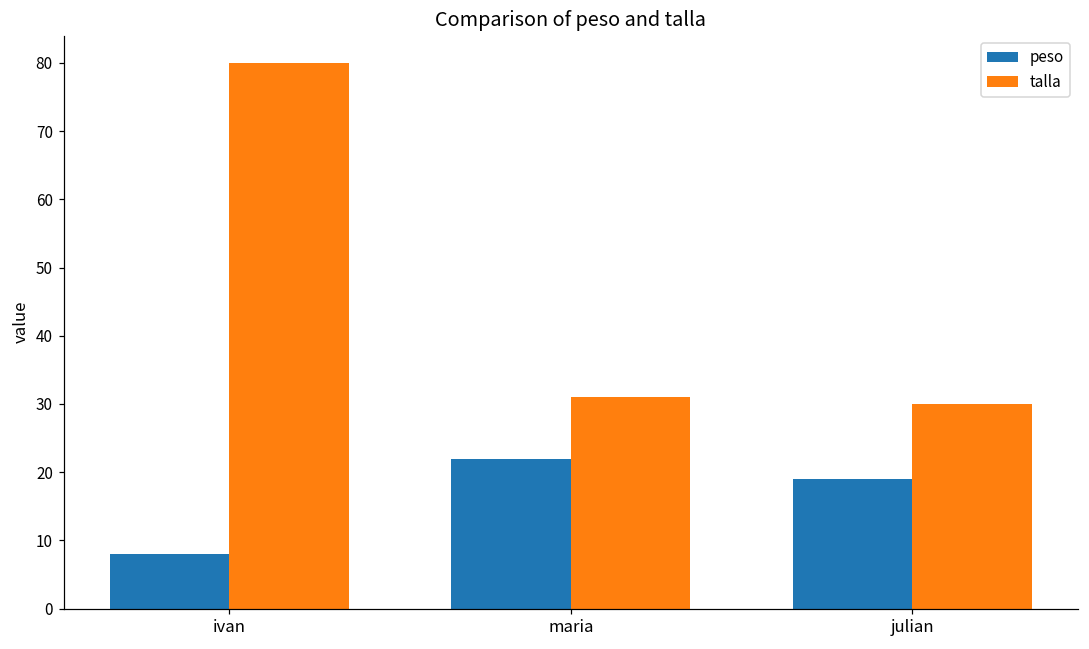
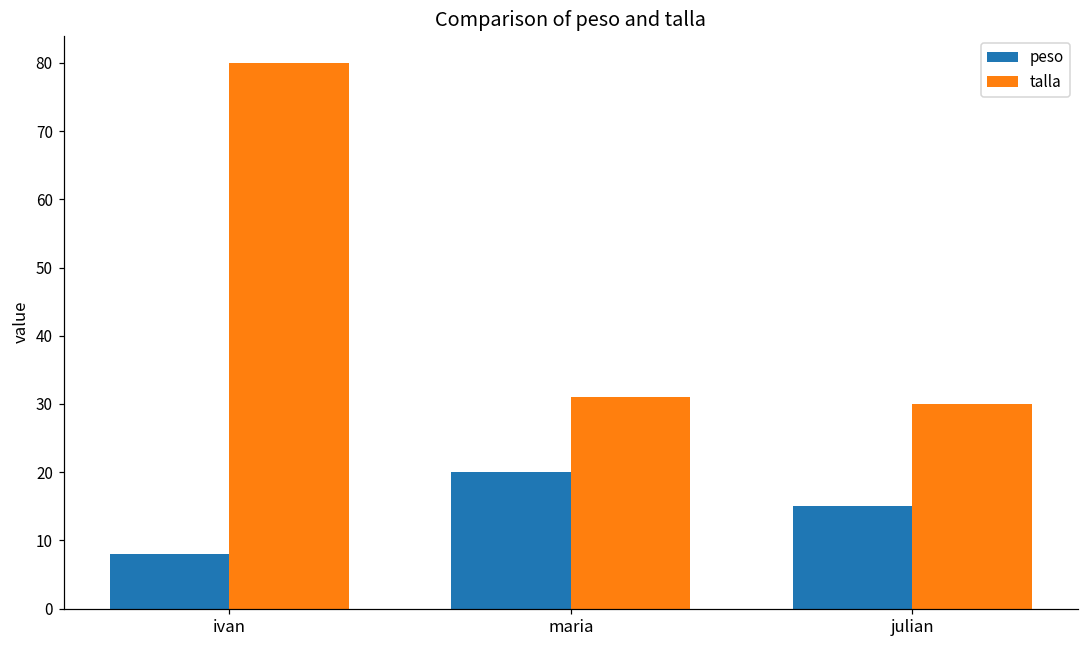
  {
    "peso": {
      "ivan": 8,
-     "maria": 22,
-     "julian": 19
+     "maria": 20,
+     "julian": 15
    },
    "talla": {
      "ivan": 80,
      "maria": 31,
      "julian": 30
    }
  }
